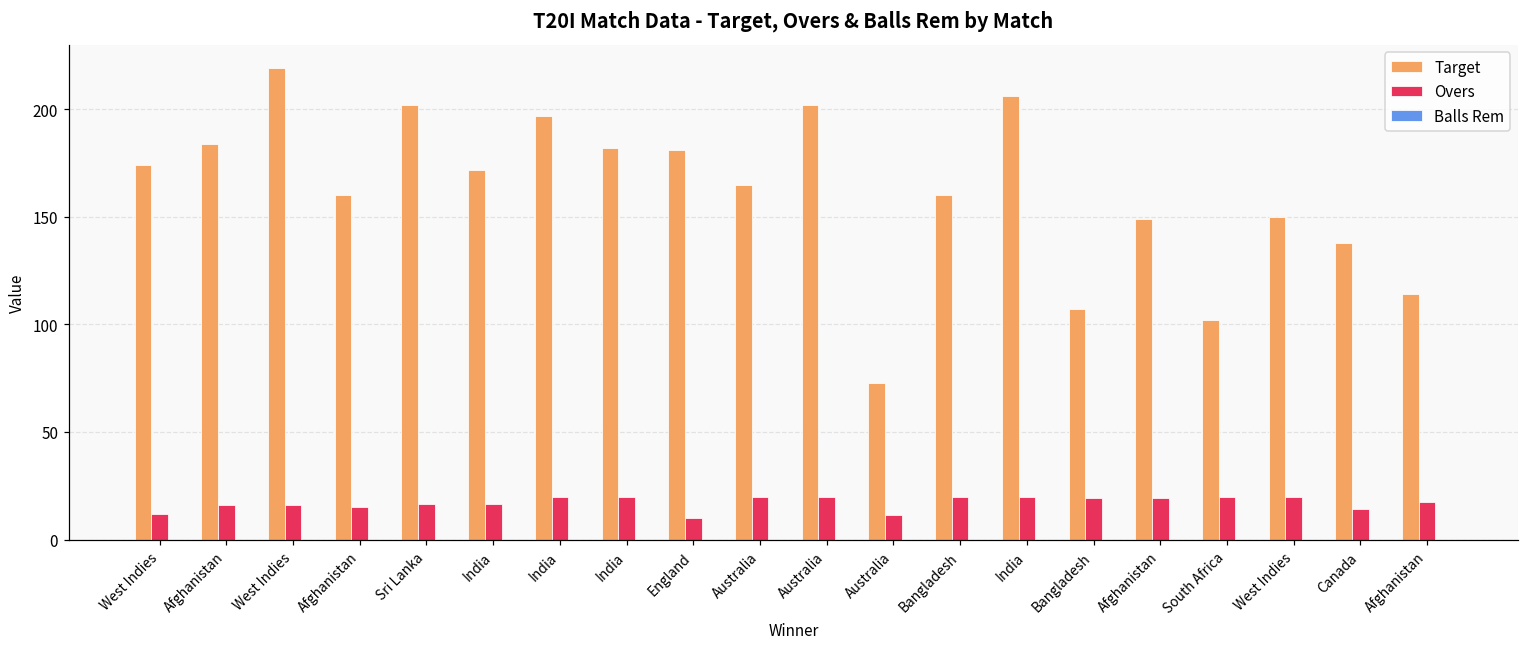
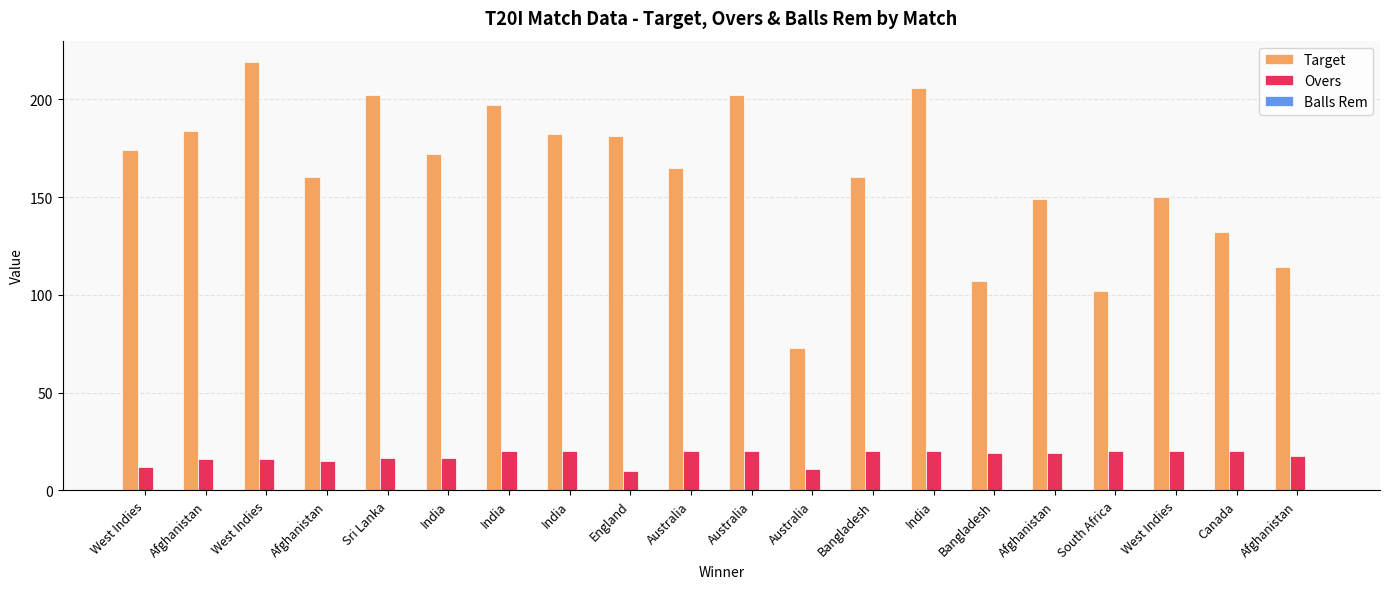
  {
    "Target": {
      "Sri Lanka": 202,
      "England": 181,
      "South Africa": 102,
-     "Canada": 138
+     "Canada": 132
    },
    "Overs": {
      "Sri Lanka": 16,
      "England": 10,
      "South Africa": 20,
-     "Canada": 14
+     "Canada": 20
    },
    "Balls Rem": {
      "Sri Lanka": 0,
      "England": 0,
      "South Africa": 0,
      "Canada": 0
    }
  }
